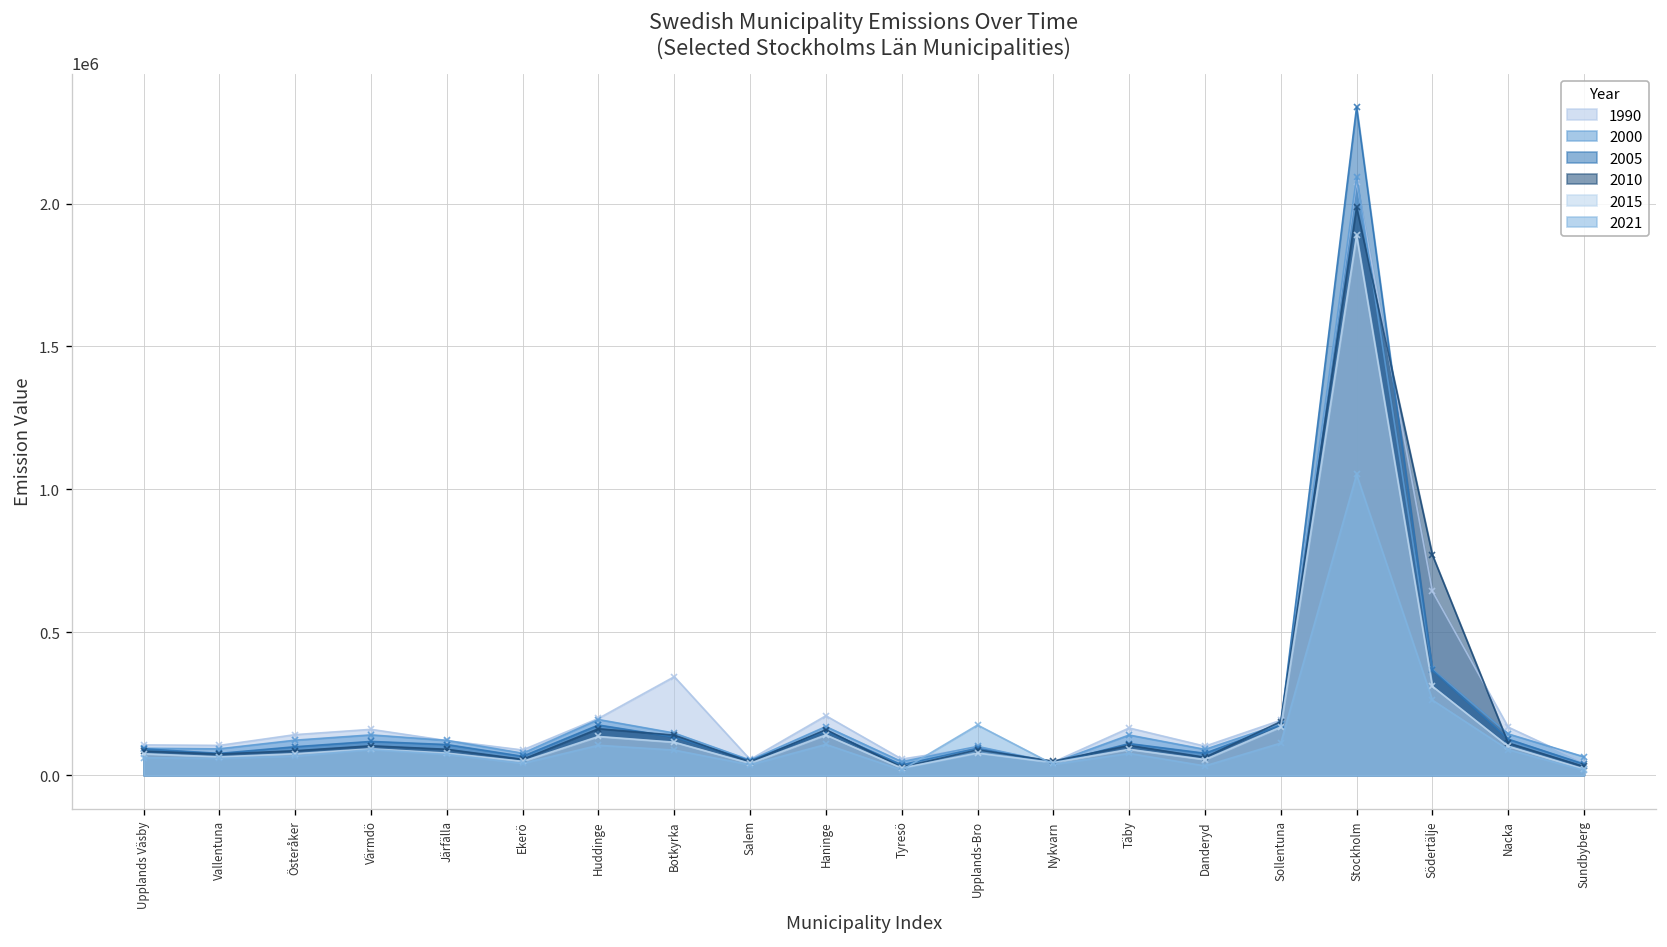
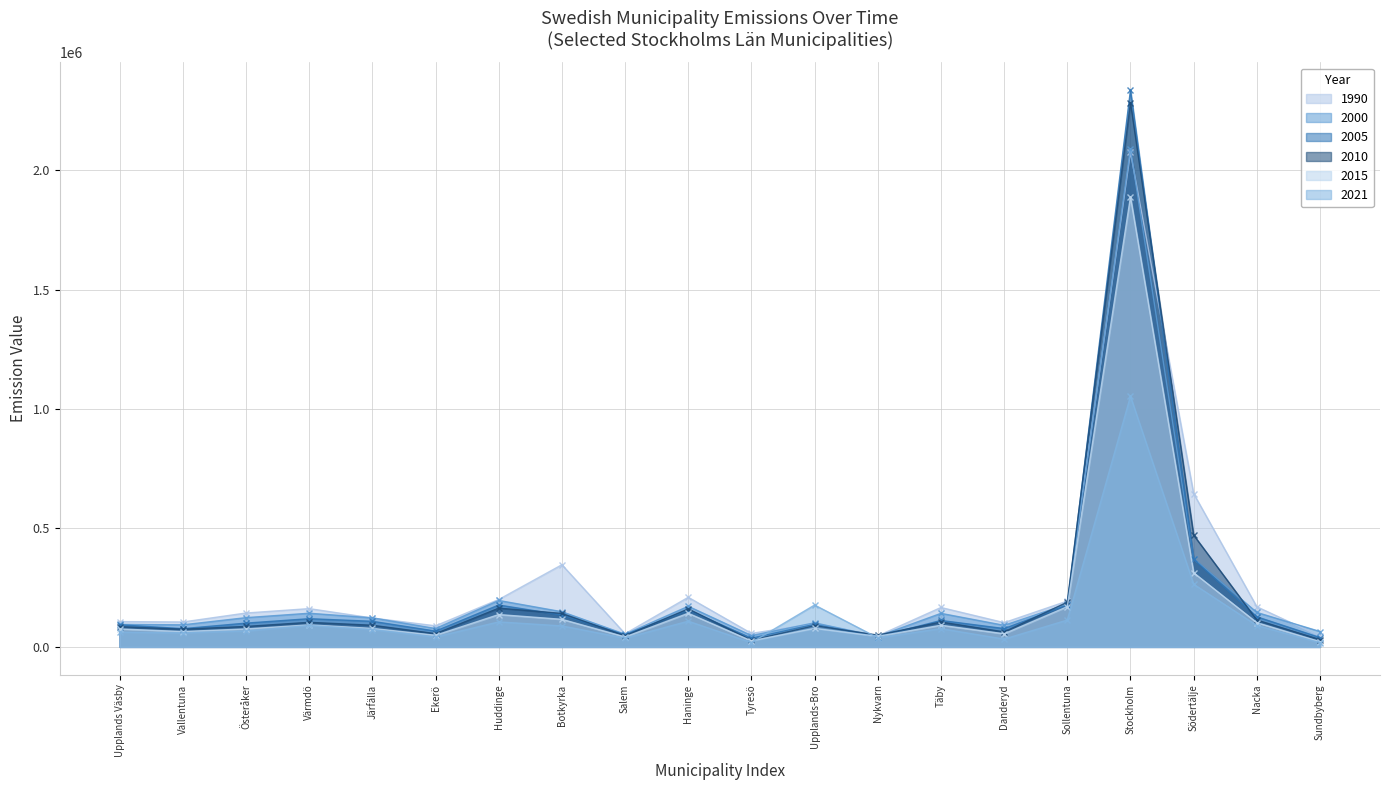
  {
    "2010": {
      "Värmdö": 100000,
      "Järfälla": 90000,
      "Huddinge": 160000,
-     "Stockholm": 1990000,
-     "Södertälje": 770000,
+     "Stockholm": 2280000,
+     "Södertälje": 470000,
      "Nacka": 110000
    }
  }
